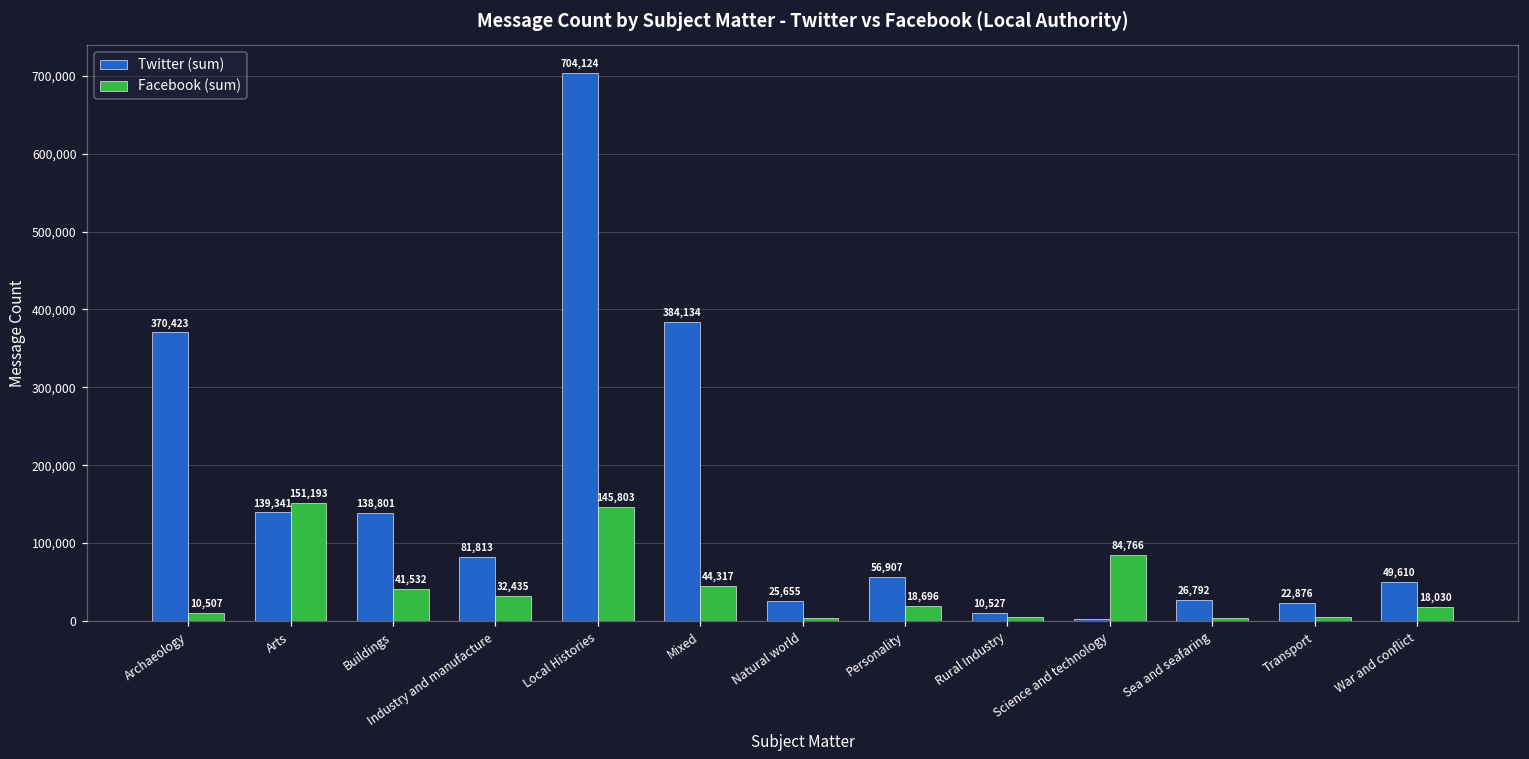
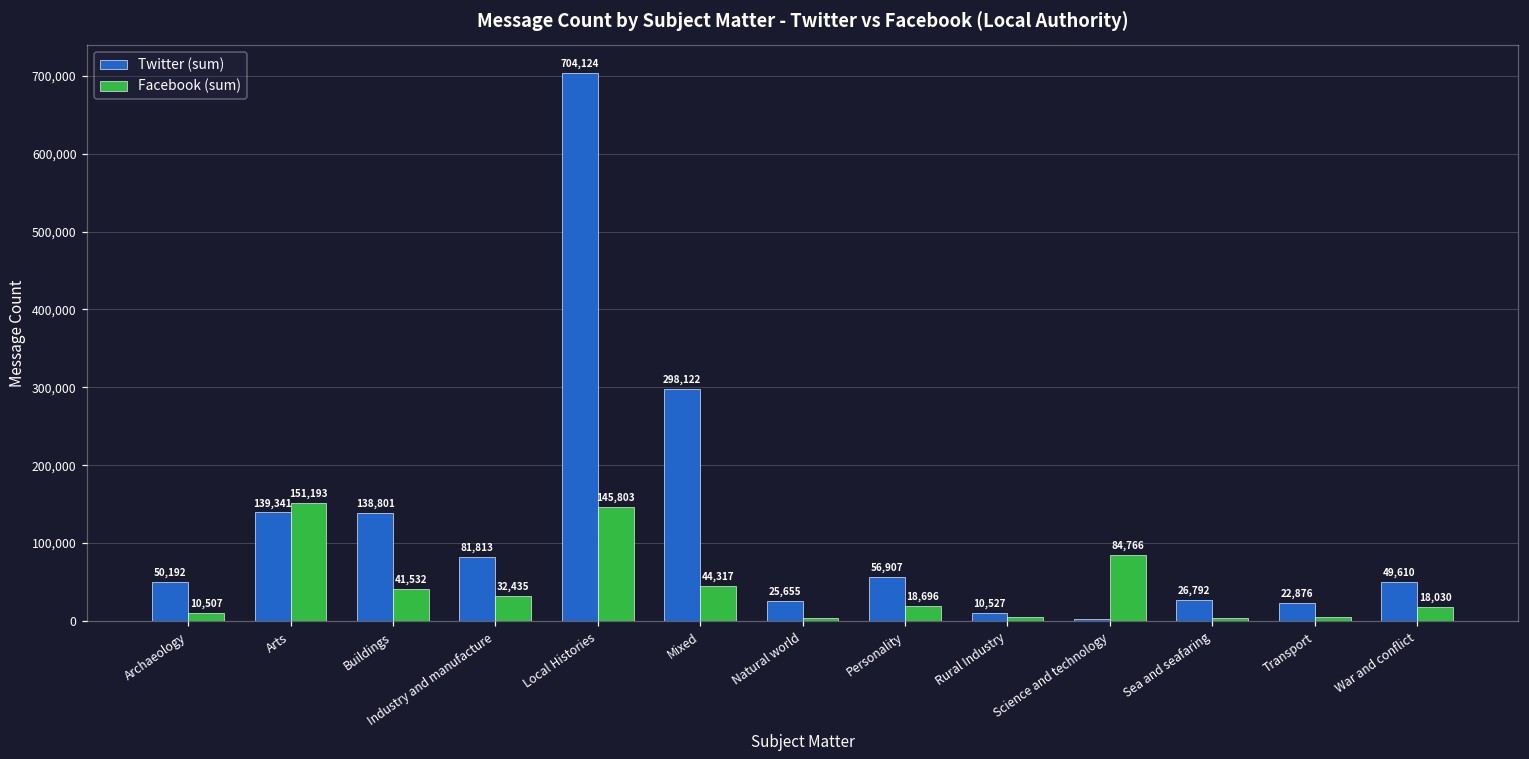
  {
    "Twitter (sum)": {
-     "Archaeology": "370,423",
+     "Archaeology": "50,192",
      "Arts": "139,341",
      "Buildings": "138,801",
      "Industry and manufacture": "81,813",
      "Local Histories": "704,124",
-     "Mixed": "384,134",
+     "Mixed": "298,122",
      "Natural world": "25,655",
      "Personality": "56,907",
      "Rural Industry": "10,527",
      "Sea and seafaring": "26,792",
      "Transport": "22,876",
      "War and conflict": "49,610"
    },
    "Facebook (sum)": {
      "Archaeology": "10,507",
      "Arts": "151,193",
      "Buildings": "41,532",
      "Industry and manufacture": "32,435",
      "Local Histories": "145,803",
      "Mixed": "44,317",
      "Personality": "18,696",
      "Science and technology": "84,766",
      "War and conflict": "18,030"
    }
  }
